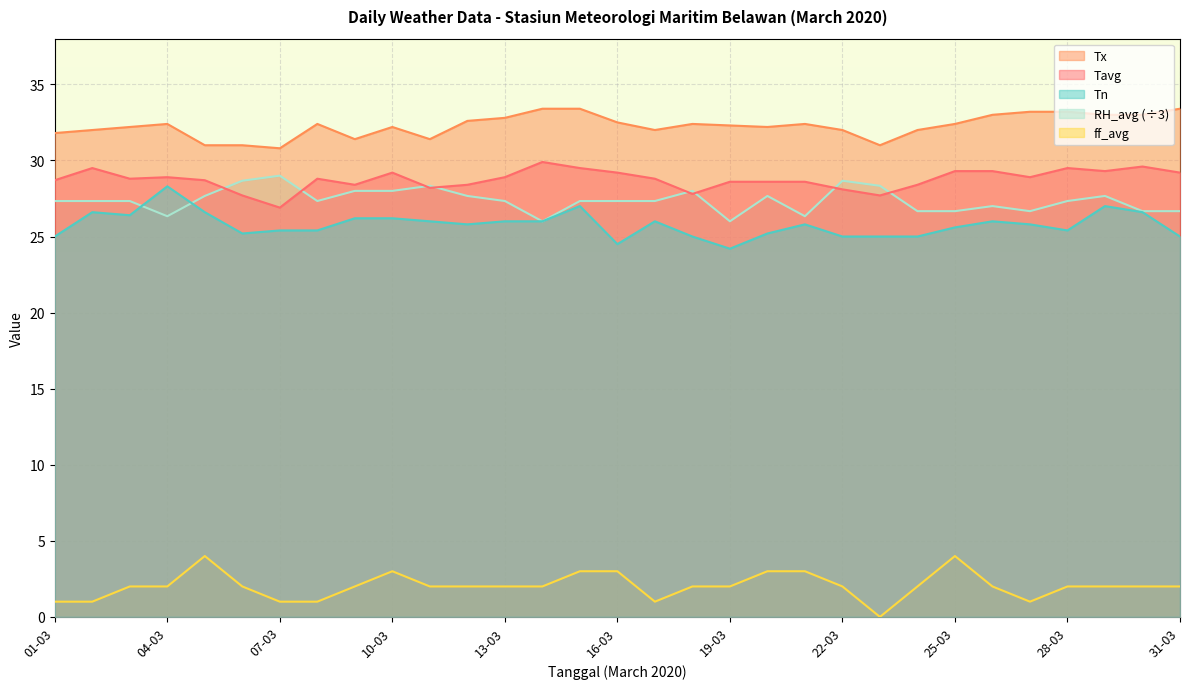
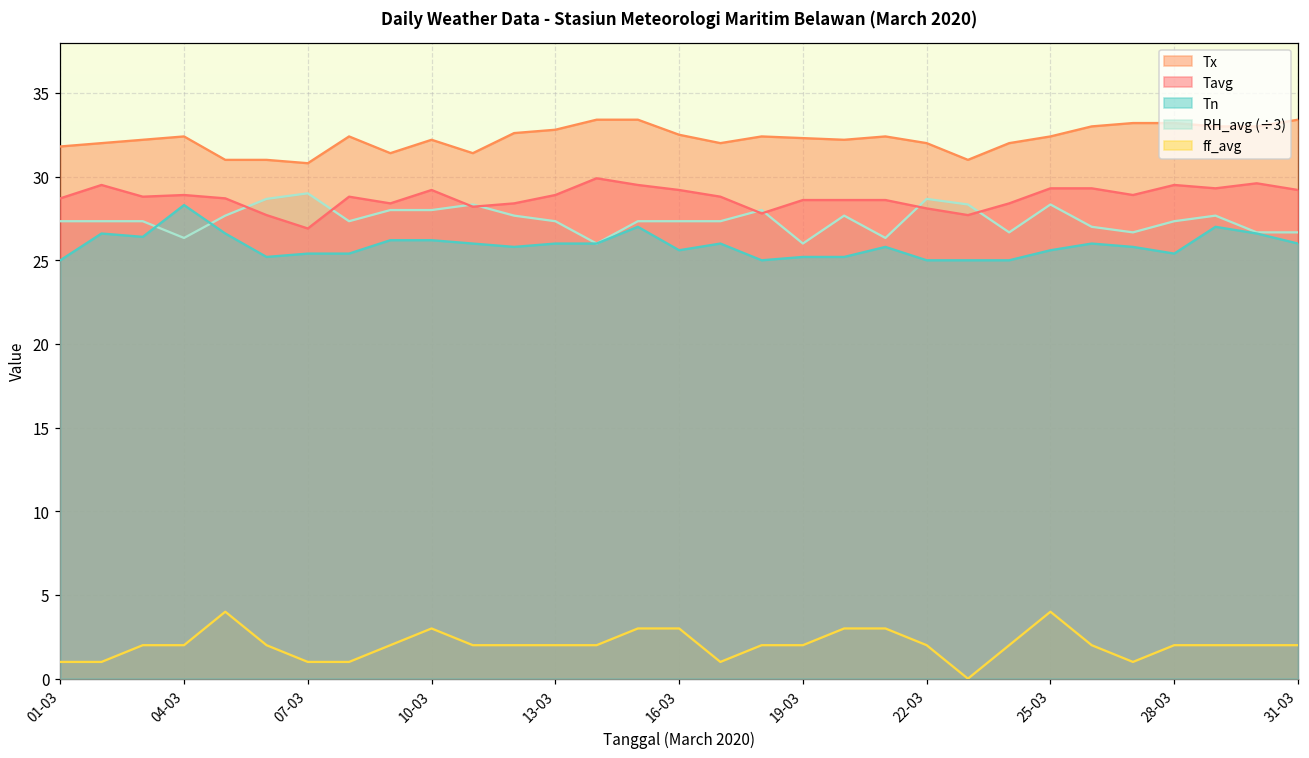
  {
    "Tn": {
      "01-03": 25.0,
      "04-03": 28.3,
      "07-03": 25.4,
      "10-03": 26.2,
      "13-03": 26.0,
-     "16-03": 24.5,
-     "19-03": 24.2,
+     "16-03": 25.6,
+     "19-03": 25.2,
      "22-03": 25.0,
      "25-03": 25.6,
      "28-03": 25.4,
-     "31-03": 25
+     "31-03": 26
    },
    "RH_avg (÷3)": {
      "01-03": 27.3,
      "04-03": 26.3,
      "07-03": 29.0,
      "10-03": 28.0,
      "13-03": 27.3,
      "16-03": 27.3,
      "19-03": 26.0,
      "22-03": 28.7,
-     "25-03": 26.7,
+     "25-03": 28.3,
      "28-03": 27.3,
      "31-03": 26.7
    }
  }
